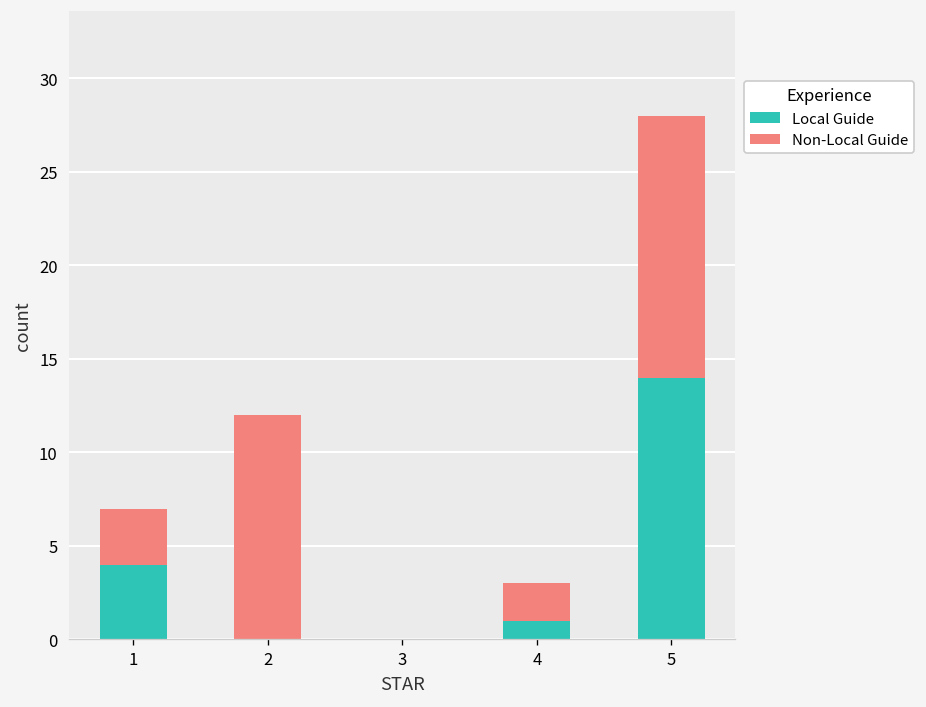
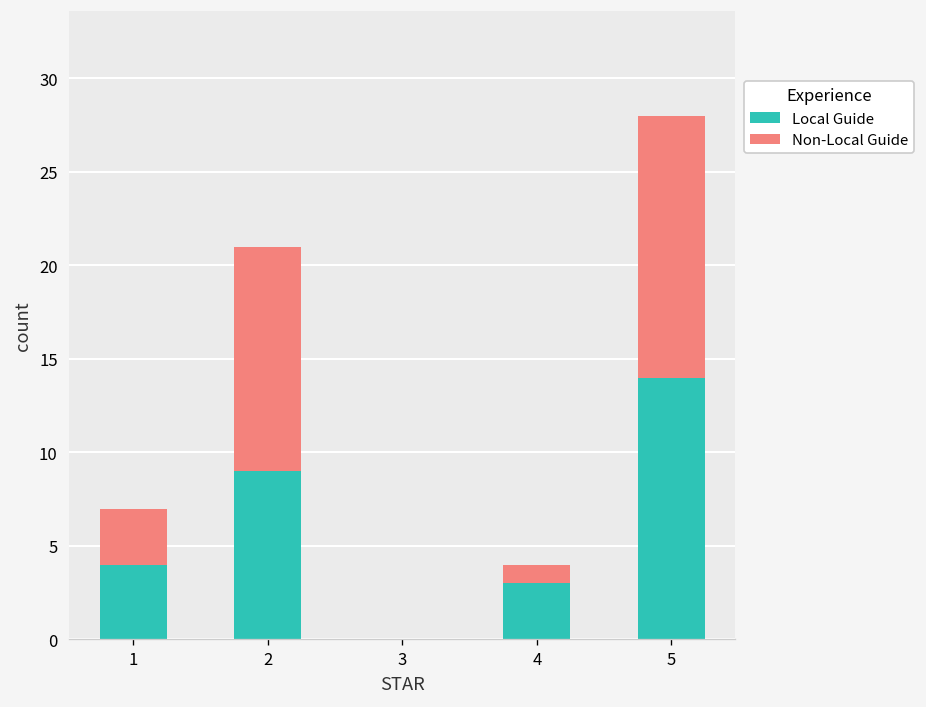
  {
    "Local Guide": {
      "1": 4,
-     "2": 0,
+     "2": 9,
      "3": 0,
-     "4": 1,
+     "4": 3,
      "5": 14
    },
    "Non-Local Guide": {
      "1": 3,
      "2": 12,
      "3": 0,
-     "4": 2,
+     "4": 1,
      "5": 14
    }
  }
